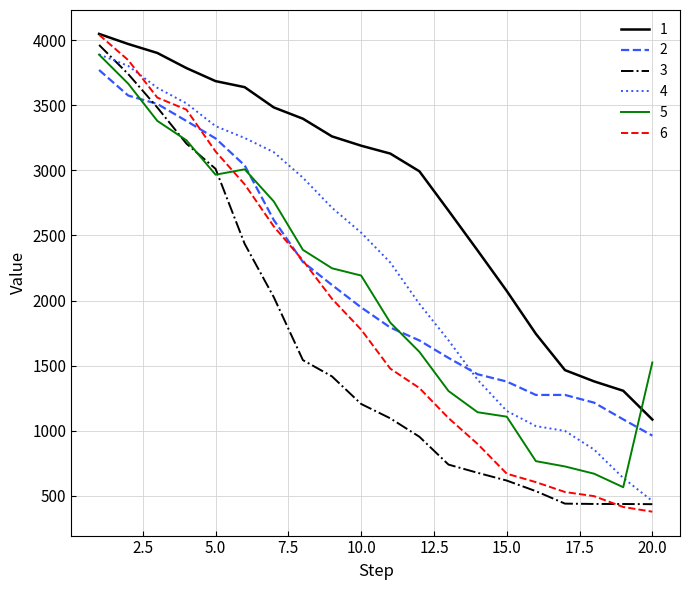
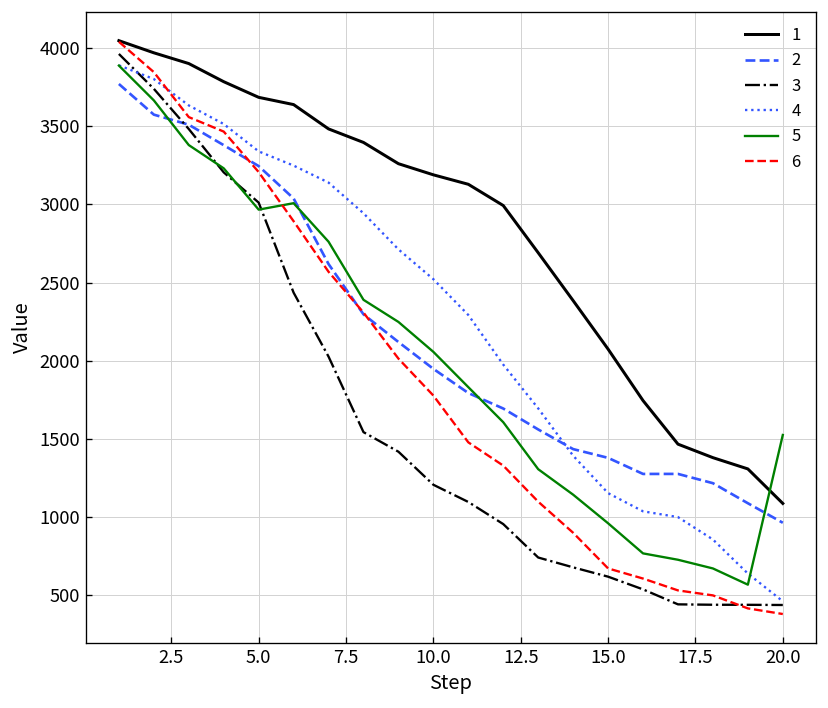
  {
    "5": {
      "5.0": 2970,
-     "10.0": 2190,
-     "15.0": 1110,
+     "10.0": 2060,
+     "15.0": 960,
      "20.0": 1520
    },
    "6": {
-     "5.0": 3140,
+     "5.0": 3210,
      "10.0": 1780,
      "15.0": 670,
      "20.0": 380
    }
  }
